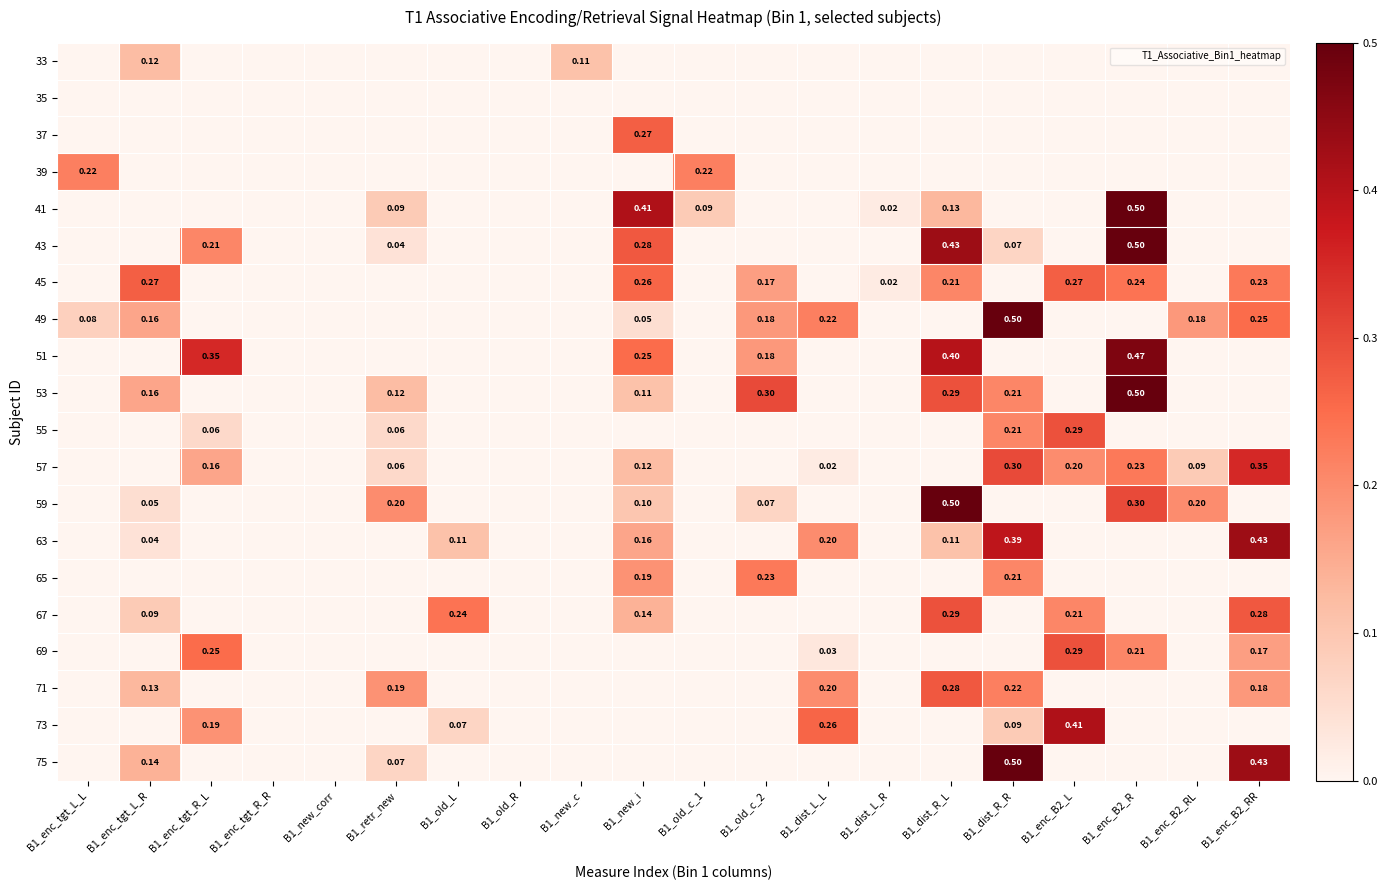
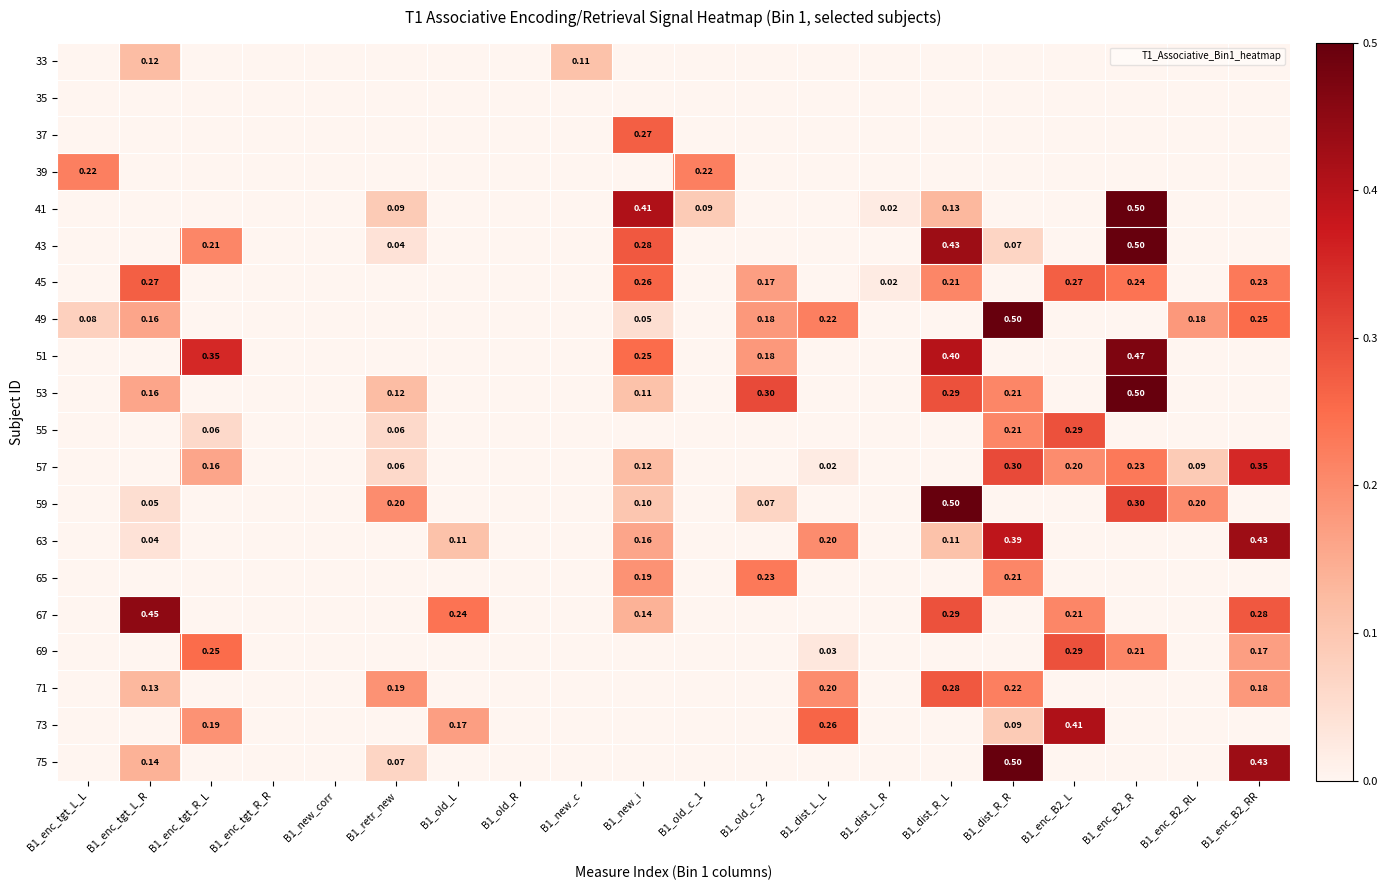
  {
    "33": {
      "B1_enc_tgt_L_R": 0.12,
      "B1_new_c": 0.11
    },
    "37": {
      "B1_new_i": 0.27
    },
    "39": {
      "B1_enc_tgt_L_L": 0.22,
      "B1_old_c_1": 0.22
    },
    "41": {
      "B1_retr_new": 0.09,
      "B1_new_i": 0.41,
      "B1_old_c_1": 0.09,
      "B1_dist_L_R": 0.02,
      "B1_dist_R_L": 0.13,
      "B1_enc_B2_R": 0.50
    },
    "43": {
      "B1_enc_tgt_R_L": 0.21,
      "B1_retr_new": 0.04,
      "B1_new_i": 0.28,
      "B1_dist_R_L": 0.43,
      "B1_dist_R_R": 0.07,
      "B1_enc_B2_R": 0.50
    },
    "45": {
      "B1_enc_tgt_L_R": 0.27,
      "B1_new_i": 0.26,
      "B1_old_c_2": 0.17,
      "B1_dist_L_R": 0.02,
      "B1_dist_R_L": 0.21,
      "B1_enc_B2_L": 0.27,
      "B1_enc_B2_R": 0.24,
      "B1_enc_B2_RR": 0.23
    },
    "49": {
      "B1_enc_tgt_L_L": 0.08,
      "B1_enc_tgt_L_R": 0.16,
      "B1_new_i": 0.05,
      "B1_old_c_2": 0.18,
      "B1_dist_L_L": 0.22,
      "B1_dist_R_R": 0.50,
      "B1_enc_B2_RL": 0.18,
      "B1_enc_B2_RR": 0.25
    },
    "51": {
      "B1_enc_tgt_R_L": 0.35,
      "B1_new_i": 0.25,
      "B1_old_c_2": 0.18,
      "B1_dist_R_L": 0.40,
      "B1_enc_B2_R": 0.47
    },
    "53": {
      "B1_enc_tgt_L_R": 0.16,
      "B1_retr_new": 0.12,
      "B1_new_i": 0.11,
      "B1_old_c_2": 0.30,
      "B1_dist_R_L": 0.29,
      "B1_dist_R_R": 0.21,
      "B1_enc_B2_R": 0.50
    },
    "55": {
      "B1_enc_tgt_R_L": 0.06,
      "B1_retr_new": 0.06,
      "B1_dist_R_R": 0.21,
      "B1_enc_B2_L": 0.29
    },
    "57": {
      "B1_enc_tgt_R_L": 0.16,
      "B1_retr_new": 0.06,
      "B1_new_i": 0.12,
      "B1_dist_L_L": 0.02,
      "B1_dist_R_R": 0.30,
      "B1_enc_B2_L": 0.20,
      "B1_enc_B2_R": 0.23,
      "B1_enc_B2_RL": 0.09,
      "B1_enc_B2_RR": 0.35
    },
    "59": {
      "B1_enc_tgt_L_R": 0.05,
      "B1_retr_new": 0.20,
      "B1_new_i": 0.10,
      "B1_old_c_2": 0.07,
      "B1_dist_R_L": 0.50,
      "B1_enc_B2_R": 0.30,
      "B1_enc_B2_RL": 0.20
    },
    "63": {
      "B1_enc_tgt_L_R": 0.04,
      "B1_old_L": 0.11,
      "B1_new_i": 0.16,
      "B1_dist_L_L": 0.20,
      "B1_dist_R_L": 0.11,
      "B1_dist_R_R": 0.39,
      "B1_enc_B2_RR": 0.43
    },
    "65": {
      "B1_new_i": 0.19,
      "B1_old_c_2": 0.23,
      "B1_dist_R_R": 0.21
    },
    "67": {
-     "B1_enc_tgt_L_R": 0.09,
+     "B1_enc_tgt_L_R": 0.45,
      "B1_old_L": 0.24,
      "B1_new_i": 0.14,
      "B1_dist_R_L": 0.29,
      "B1_enc_B2_L": 0.21,
      "B1_enc_B2_RR": 0.28
    },
    "69": {
      "B1_enc_tgt_R_L": 0.25,
      "B1_dist_L_L": 0.03,
      "B1_enc_B2_L": 0.29,
      "B1_enc_B2_R": 0.21,
      "B1_enc_B2_RR": 0.17
    },
    "71": {
      "B1_enc_tgt_L_R": 0.13,
      "B1_retr_new": 0.19,
      "B1_dist_L_L": 0.20,
      "B1_dist_R_L": 0.28,
      "B1_dist_R_R": 0.22,
      "B1_enc_B2_RR": 0.18
    },
    "73": {
      "B1_enc_tgt_R_L": 0.19,
-     "B1_old_L": 0.07,
+     "B1_old_L": 0.17,
      "B1_dist_L_L": 0.26,
      "B1_dist_R_R": 0.09,
      "B1_enc_B2_L": 0.41
    },
    "75": {
      "B1_enc_tgt_L_R": 0.14,
      "B1_retr_new": 0.07,
      "B1_dist_R_R": 0.50,
      "B1_enc_B2_RR": 0.43
    }
  }
